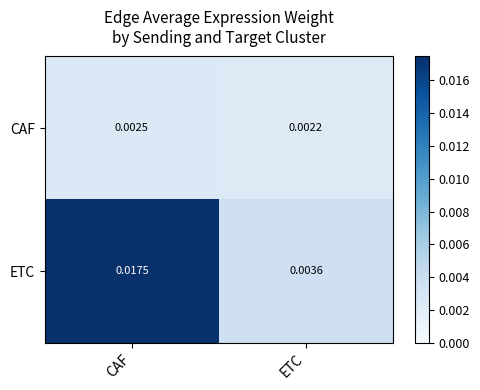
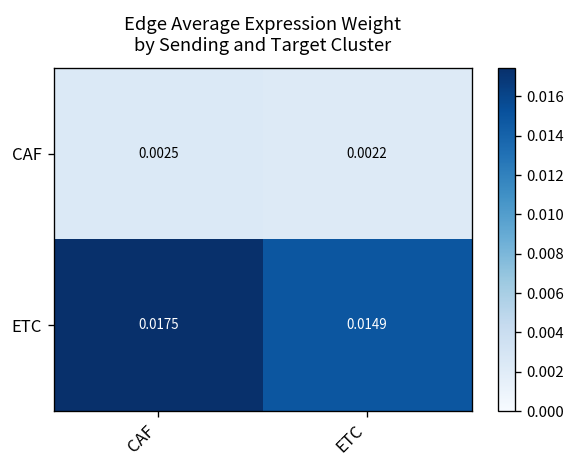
  {
    "CAF": {
      "CAF": 0.0025,
      "ETC": 0.0022
    },
    "ETC": {
      "CAF": 0.0175,
-     "ETC": 0.0036
+     "ETC": 0.0149
    }
  }
